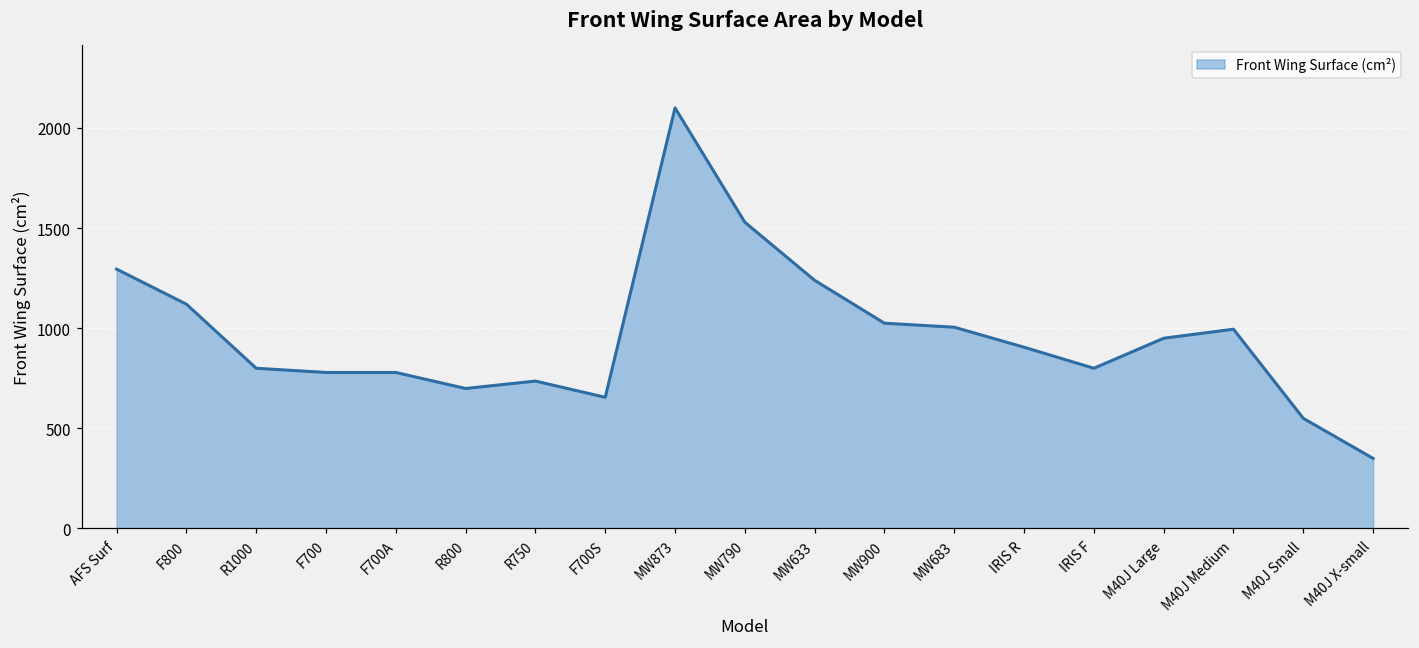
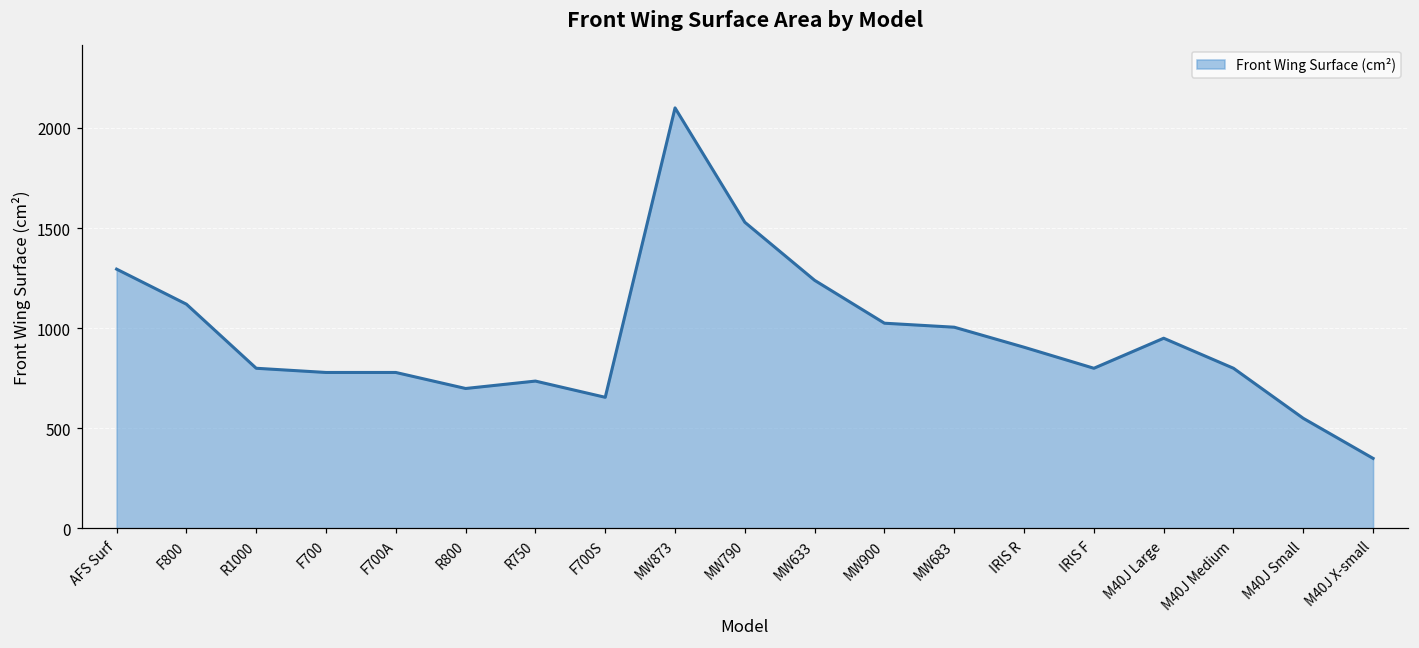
  {
    "AFS Surf": 1300,
    "F800": 1120,
    "R1000": 800,
    "F700": 780,
    "F700A": 780,
    "R800": 700,
    "R750": 740,
    "F700S": 660,
    "MW873": 2100,
    "MW790": 1530,
    "MW633": 1240,
    "MW900": 1030,
    "MW683": 1010,
    "IRIS R": 910,
    "IRIS F": 800,
    "M40J Large": 950,
-   "M40J Medium": 1000,
+   "M40J Medium": 800,
    "M40J Small": 550,
    "M40J X-small": 350
  }
